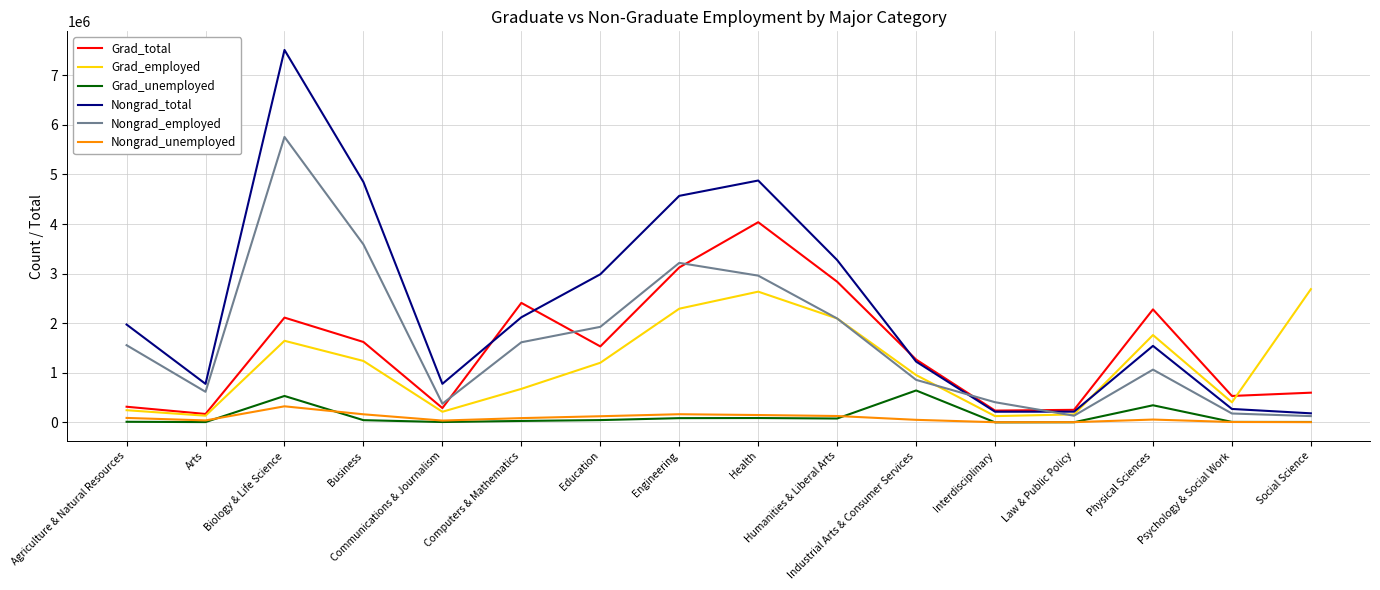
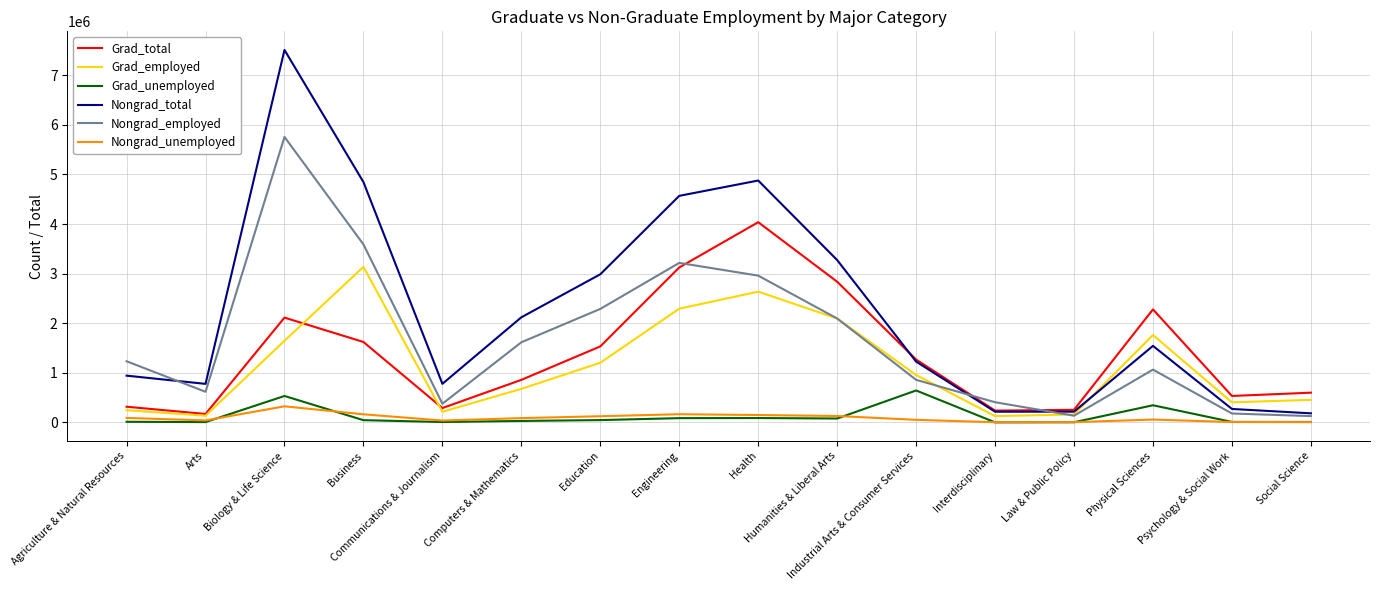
  {
    "Grad_total": {
      "Agriculture & Natural Resources": 300000,
      "Biology & Life Science": 2100000,
      "Business": 1600000,
      "Communications & Journalism": 300000,
-     "Computers & Mathematics": 2400000,
+     "Computers & Mathematics": 900000,
      "Education": 1500000,
      "Engineering": 3100000,
      "Health": 4000000,
      "Humanities & Liberal Arts": 2800000,
      "Physical Sciences": 2300000,
      "Psychology & Social Work": 500000,
      "Social Science": 600000
    },
    "Grad_employed": {
      "Agriculture & Natural Resources": 200000,
      "Biology & Life Science": 1600000,
-     "Business": 1200000,
+     "Business": 3100000,
      "Communications & Journalism": 200000,
      "Computers & Mathematics": 700000,
      "Education": 1200000,
      "Engineering": 2300000,
      "Health": 2600000,
      "Industrial Arts & Consumer Services": 1000000,
      "Interdisciplinary": 100000,
      "Physical Sciences": 1800000,
      "Psychology & Social Work": 400000,
-     "Social Science": 2700000
+     "Social Science": 500000
    },
    "Grad_unemployed": {
      "Agriculture & Natural Resources": 0,
      "Biology & Life Science": 500000,
      "Business": 0,
      "Computers & Mathematics": 0,
      "Education": 0,
      "Engineering": 100000,
      "Health": 100000,
      "Industrial Arts & Consumer Services": 600000,
      "Physical Sciences": 300000
    },
    "Nongrad_total": {
-     "Agriculture & Natural Resources": 2000000,
+     "Agriculture & Natural Resources": 900000,
      "Arts": 800000,
      "Biology & Life Science": 7500000,
      "Business": 4800000,
      "Communications & Journalism": 800000,
      "Computers & Mathematics": 2100000,
      "Education": 3000000,
      "Engineering": 4600000,
      "Health": 4900000,
      "Humanities & Liberal Arts": 3300000,
      "Physical Sciences": 1500000,
      "Psychology & Social Work": 300000,
      "Social Science": 200000
    },
    "Nongrad_employed": {
-     "Agriculture & Natural Resources": 1600000,
+     "Agriculture & Natural Resources": 1200000,
      "Arts": 600000,
      "Biology & Life Science": 5800000,
      "Business": 3600000,
      "Communications & Journalism": 400000,
      "Computers & Mathematics": 1600000,
-     "Education": 1900000,
+     "Education": 2300000,
      "Engineering": 3200000,
      "Health": 3000000,
      "Industrial Arts & Consumer Services": 900000,
      "Interdisciplinary": 400000,
      "Physical Sciences": 1100000,
      "Psychology & Social Work": 200000,
      "Social Science": 100000
    },
    "Nongrad_unemployed": {
      "Agriculture & Natural Resources": 100000,
      "Biology & Life Science": 300000,
      "Business": 200000,
      "Computers & Mathematics": 100000,
      "Education": 100000,
      "Engineering": 200000,
      "Health": 200000,
      "Industrial Arts & Consumer Services": 100000,
      "Physical Sciences": 100000
    }
  }
